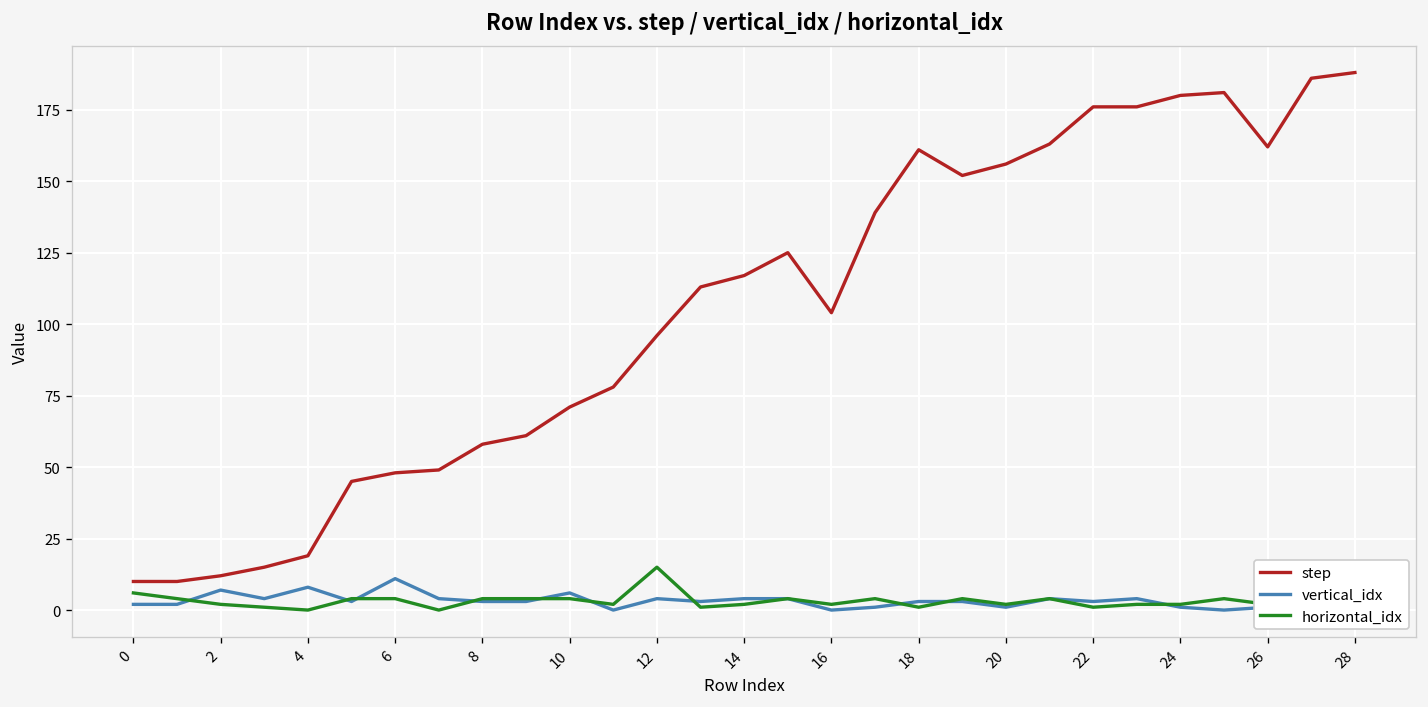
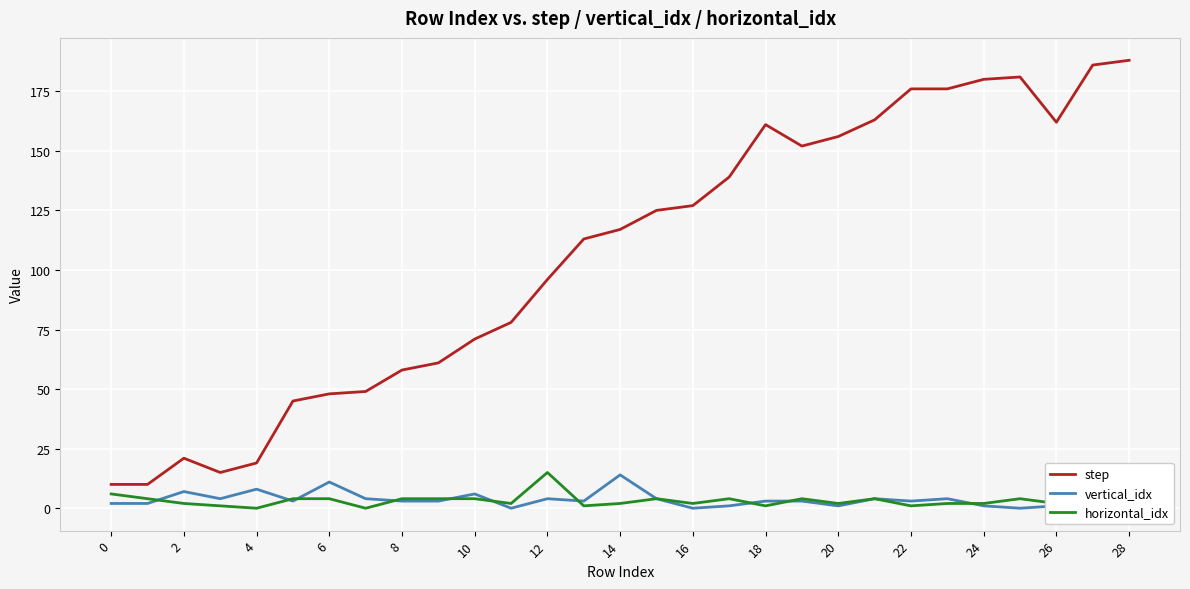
  {
    "step": {
      "0": 10,
-     "2": 12,
+     "2": 21,
      "4": 19,
      "6": 48,
      "8": 58,
      "10": 71,
      "12": 96,
      "14": 117,
-     "16": 104,
+     "16": 127,
      "18": 161,
      "20": 156,
      "22": 176,
      "24": 180,
      "26": 162,
      "28": 188
    },
    "vertical_idx": {
      "0": 2,
      "2": 7,
      "4": 8,
      "6": 11,
      "10": 6,
      "12": 4,
-     "14": 4,
+     "14": 14,
      "16": 0,
      "18": 3,
      "22": 3
    },
    "horizontal_idx": {
      "0": 6,
      "2": 2,
      "4": 0,
      "6": 4,
      "10": 4,
      "12": 15,
      "14": 2,
      "16": 2,
      "18": 1,
      "22": 1
    }
  }
